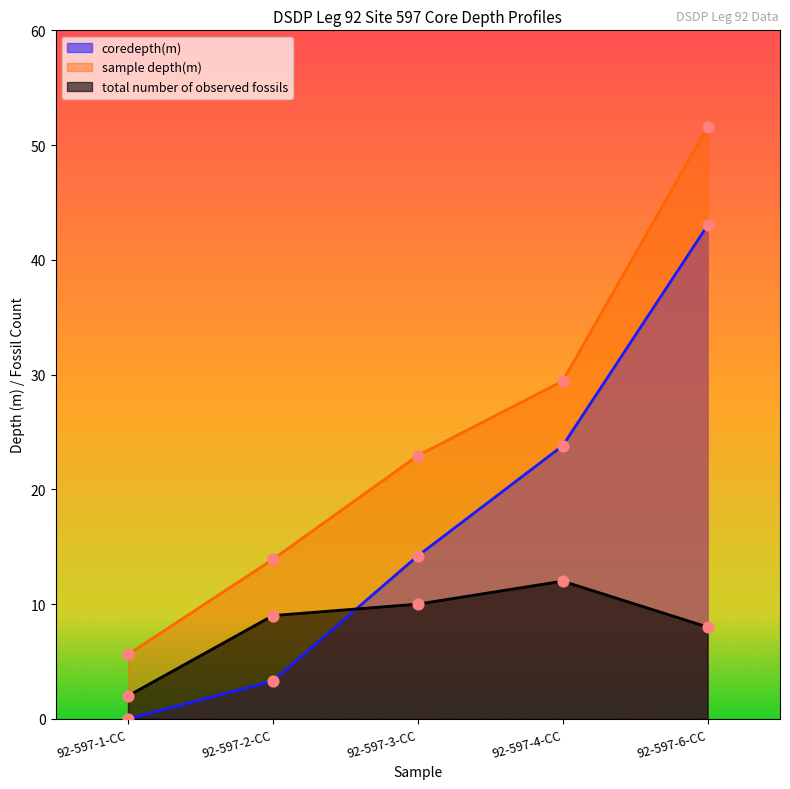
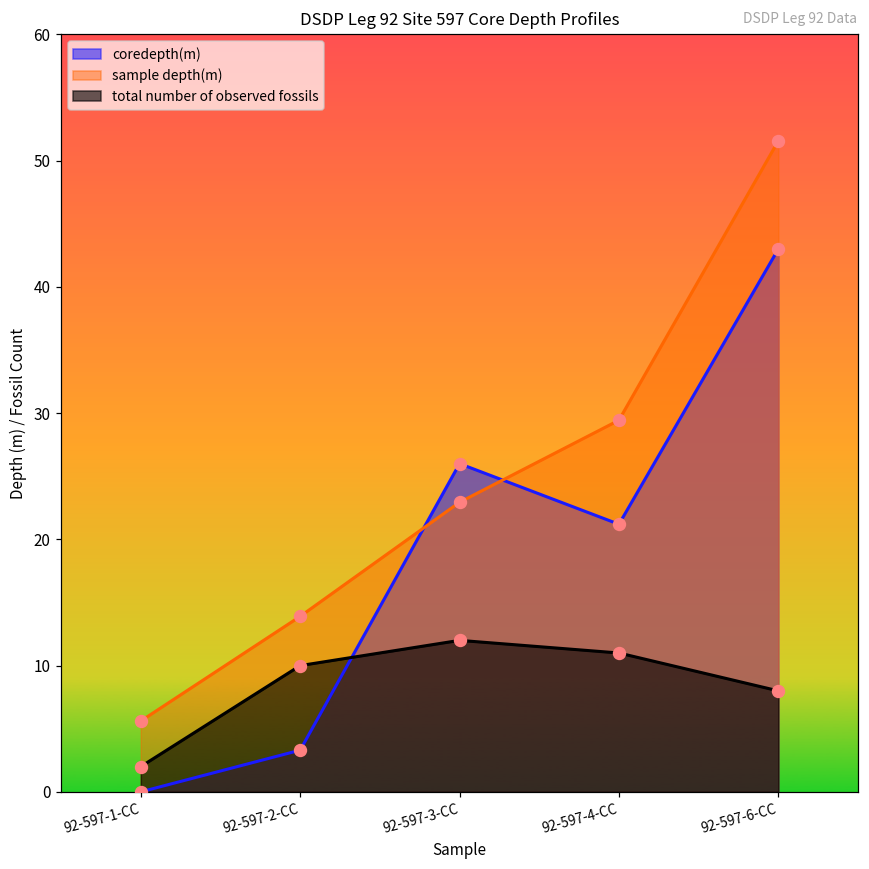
  {
    "coredepth(m)": {
-     "92-597-3-CC": 14.2,
-     "92-597-4-CC": 23.8
+     "92-597-3-CC": 26.0,
+     "92-597-4-CC": 21.2
    },
    "total number of observed fossils": {
-     "92-597-2-CC": 9,
-     "92-597-3-CC": 10,
-     "92-597-4-CC": 12
+     "92-597-2-CC": 10,
+     "92-597-3-CC": 12,
+     "92-597-4-CC": 11
    }
  }
